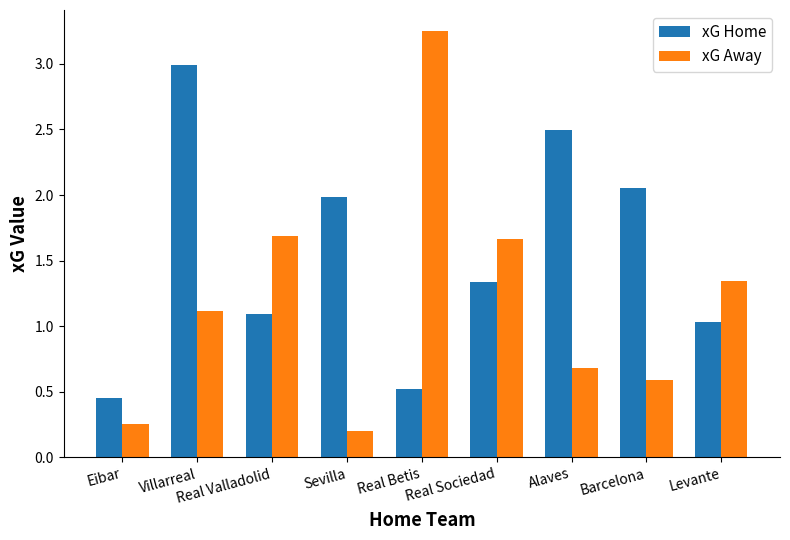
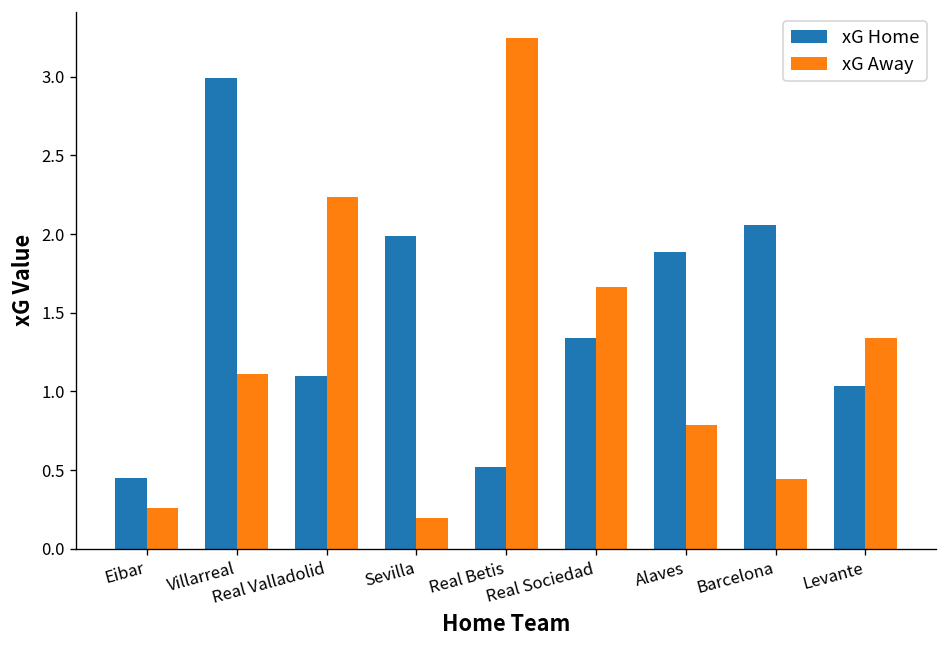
  {
    "xG Home": {
      "Eibar": 0.45,
      "Villarreal": 2.99,
      "Real Valladolid": 1.09,
      "Sevilla": 1.99,
      "Real Betis": 0.52,
      "Real Sociedad": 1.34,
-     "Alaves": 2.50,
+     "Alaves": 1.89,
      "Barcelona": 2.06,
      "Levante": 1.03
    },
    "xG Away": {
      "Eibar": 0.26,
      "Villarreal": 1.11,
-     "Real Valladolid": 1.69,
+     "Real Valladolid": 2.23,
      "Sevilla": 0.20,
      "Real Betis": 3.25,
      "Real Sociedad": 1.66,
-     "Alaves": 0.68,
-     "Barcelona": 0.59,
+     "Alaves": 0.79,
+     "Barcelona": 0.45,
      "Levante": 1.34
    }
  }
